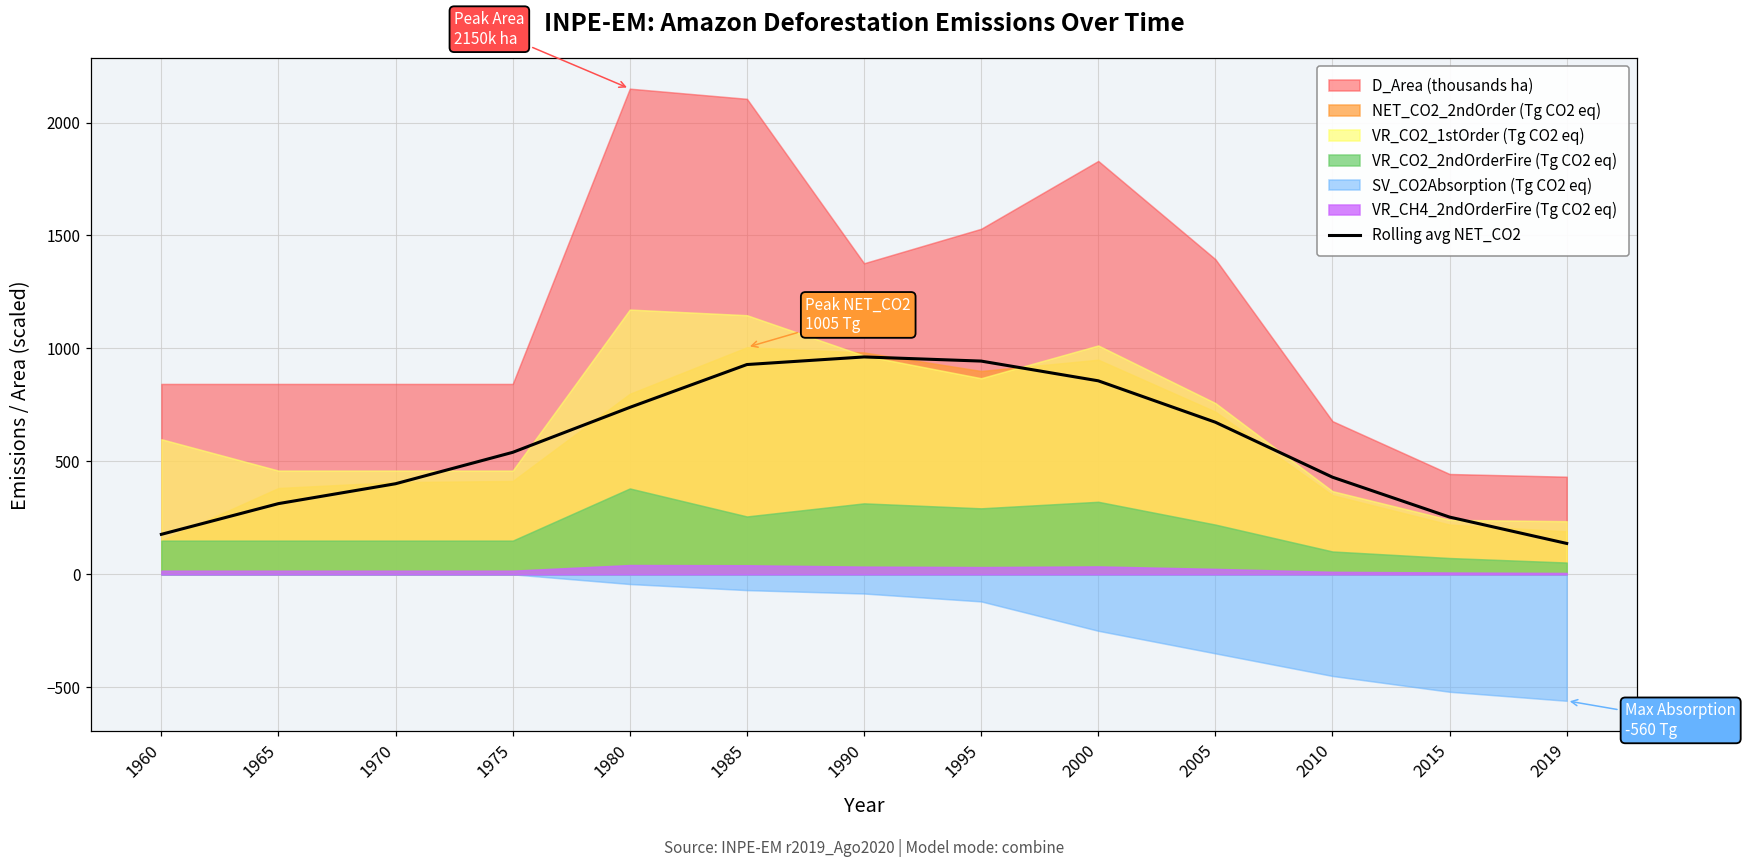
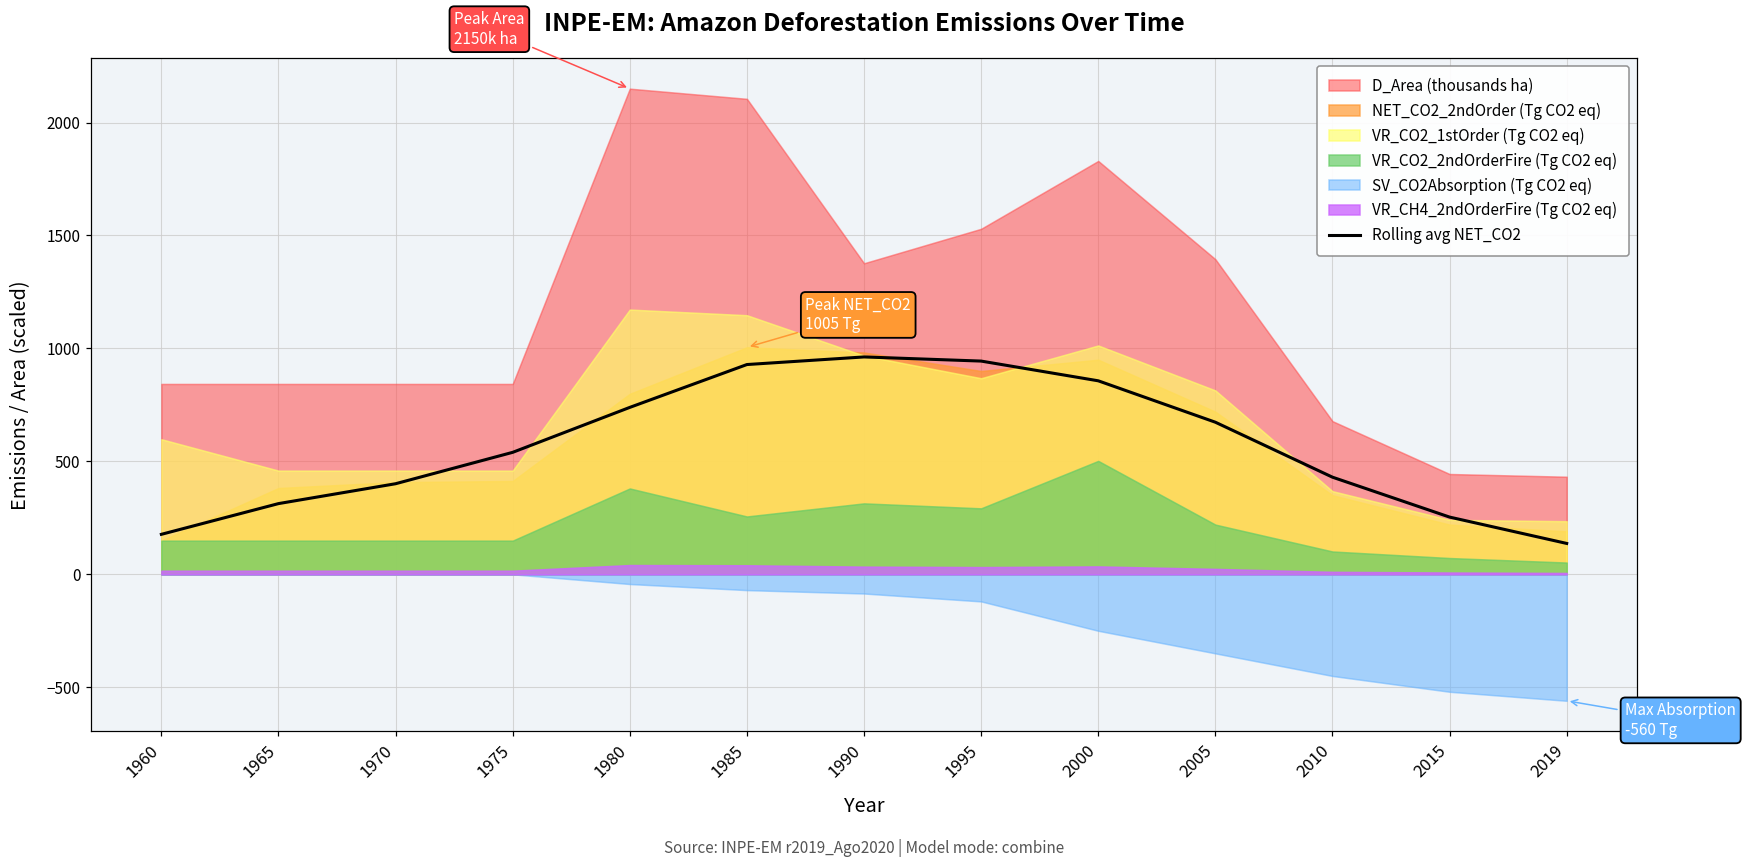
  {
    "Rolling avg NET_CO2": {
      "1960": 180,
      "1965": 310,
      "1975": 540,
      "1980": 740,
      "1985": 930,
      "1995": 940,
      "2000": 860,
      "2005": 670,
      "2010": 430,
      "2019": 140
    },
    "D_Area (thousands ha)": {
      "1960": 840,
      "1965": 840,
      "1970": 840,
      "1975": 840,
      "1980": 2150,
      "1985": 2110,
      "1990": 1380,
      "1995": 1530,
      "2000": 1830,
      "2005": 1400,
      "2010": 680,
      "2015": 440,
      "2019": 430
    },
    "NET_CO2_2ndOrder (Tg CO2 eq)": {
      "1965": 380,
      "1975": 410,
      "1980": 800,
      "1990": 980,
      "1995": 900,
      "2000": 950,
      "2005": 720,
      "2010": 350,
      "2015": 220,
      "2019": 190
    },
    "VR_CO2_1stOrder (Tg CO2 eq)": {
      "1960": 600,
      "1965": 460,
      "1970": 460,
      "1975": 460,
      "1980": 1170,
      "1995": 870,
      "2000": 1010,
-     "2005": 760,
+     "2005": 810,
      "2010": 370,
      "2019": 240
    },
    "VR_CO2_2ndOrderFire (Tg CO2 eq)": {
      "1965": 150,
      "1970": 150,
      "1975": 150,
      "1980": 380,
      "1985": 260,
      "1990": 310,
      "1995": 290,
-     "2000": 320,
+     "2000": 500,
      "2005": 220,
      "2010": 100,
      "2015": 70,
      "2019": 50
    },
    "VR_CH4_2ndOrderFire (Tg CO2 eq)": {
      "1960": 20,
      "1965": 20,
      "1970": 20,
      "1975": 20,
      "1980": 40,
      "1985": 40,
      "1990": 30,
      "1995": 30,
      "2000": 40,
      "2005": 20
    }
  }
